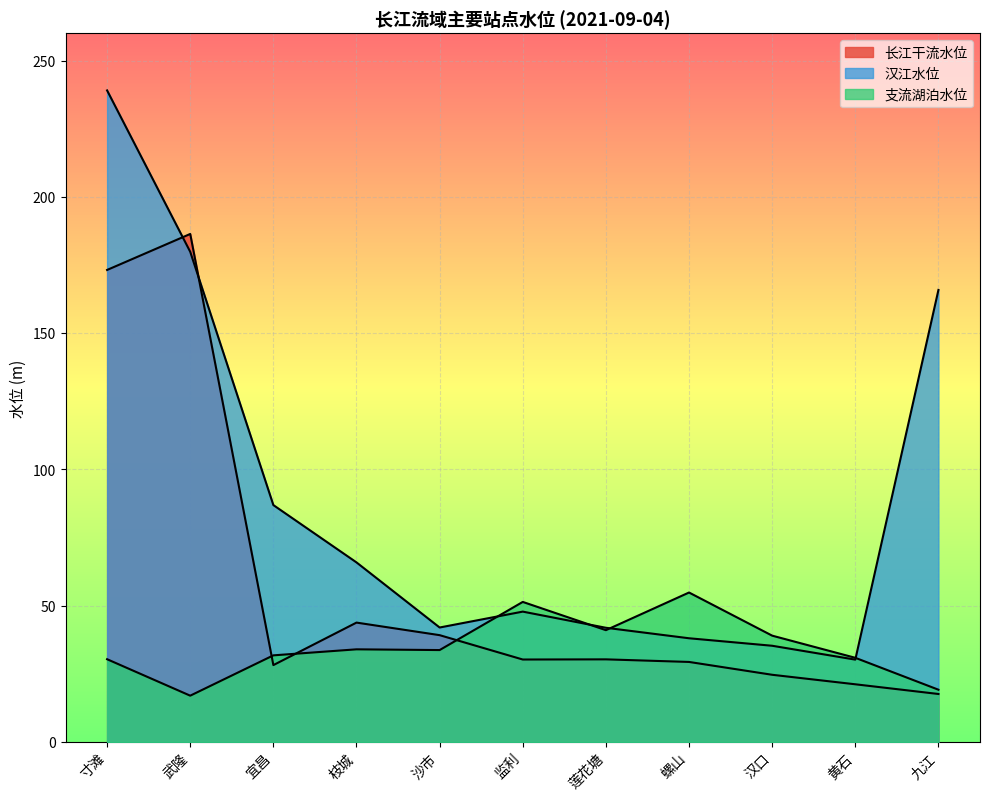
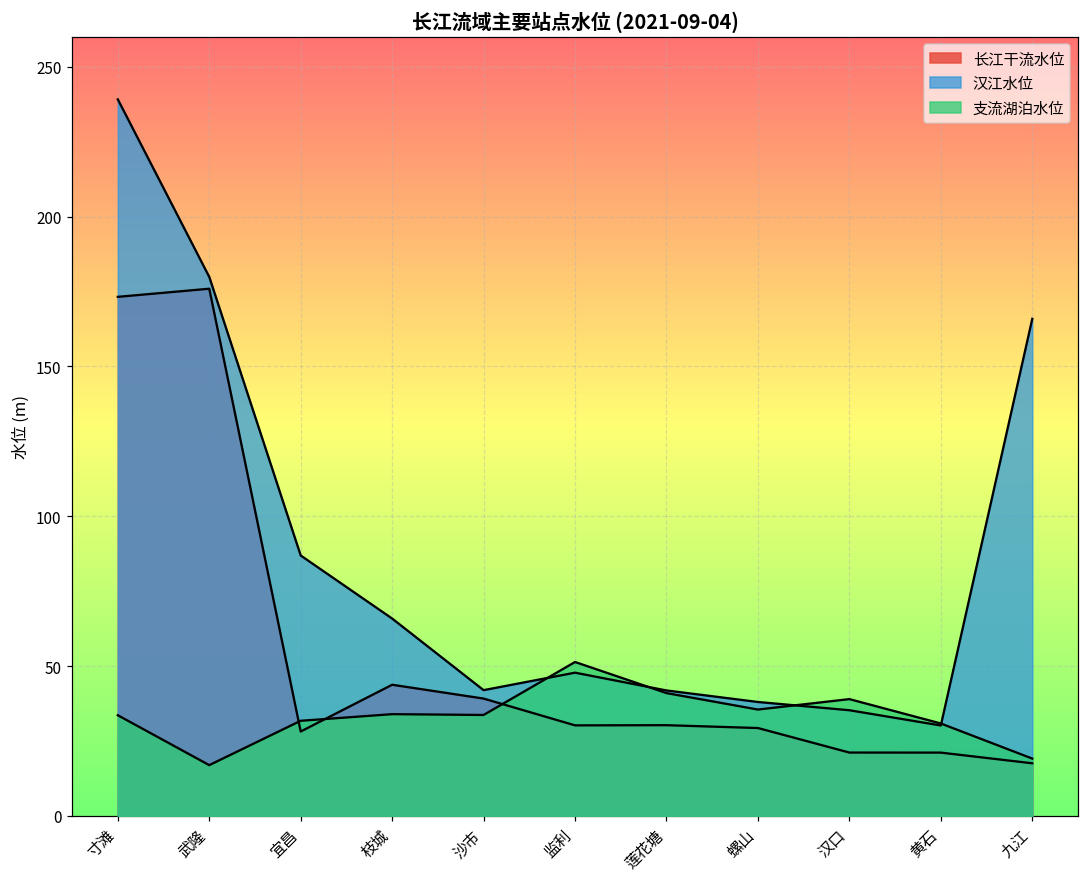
  {
    "长江干流水位": {
      "寸滩": 173,
-     "武隆": 186,
+     "武隆": 176,
      "宜昌": 28,
      "枝城": 44,
      "沙市": 39,
      "监利": 30,
      "莲花塘": 30,
      "螺山": 29,
-     "汉口": 25,
+     "汉口": 21,
      "黄石": 21,
      "九江": 18
    },
    "汉江水位": {
      "寸滩": 239,
      "武隆": 180,
      "宜昌": 87,
      "枝城": 66,
      "沙市": 42,
      "监利": 48,
      "螺山": 38,
      "汉口": 35,
      "九江": 166
    },
    "支流湖泊水位": {
-     "寸滩": 30,
+     "寸滩": 34,
      "武隆": 17,
      "宜昌": 32,
      "枝城": 34,
      "沙市": 34,
      "监利": 51,
-     "螺山": 55,
+     "螺山": 36,
      "汉口": 39,
      "九江": 19
    }
  }
